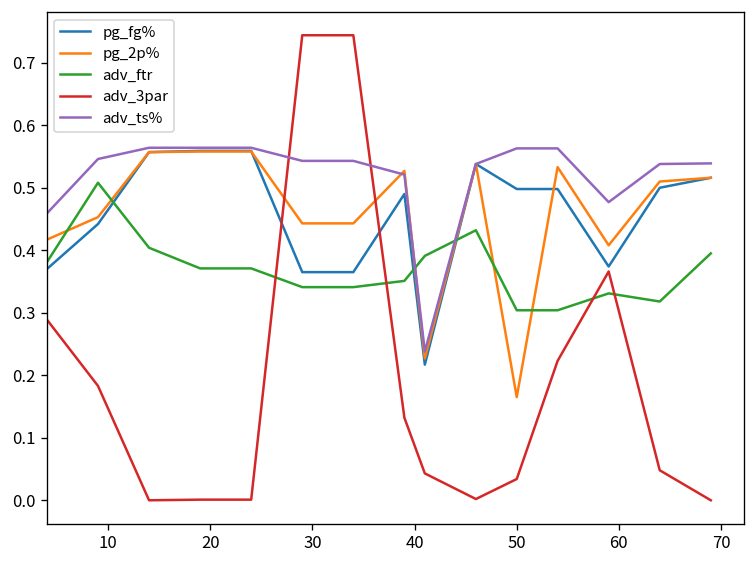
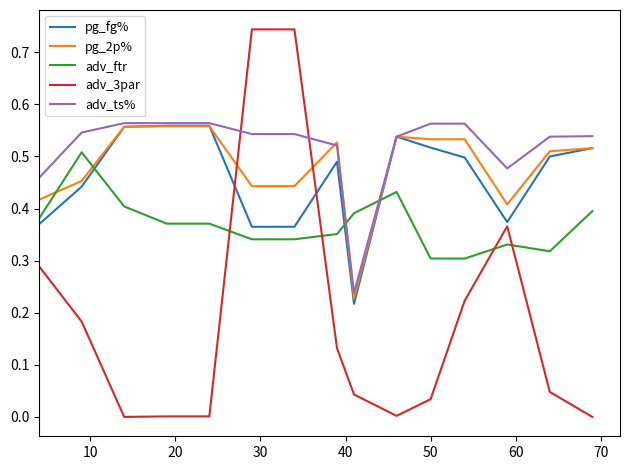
  {
    "pg_fg%": {
-     "50": 0.50
+     "50": 0.52
    },
    "pg_2p%": {
-     "50": 0.17
+     "50": 0.53
    },
    "adv_ftr": {
      "50": 0.30
    },
    "adv_3par": {
      "50": 0.03
    },
    "adv_ts%": {
      "50": 0.56
    }
  }
